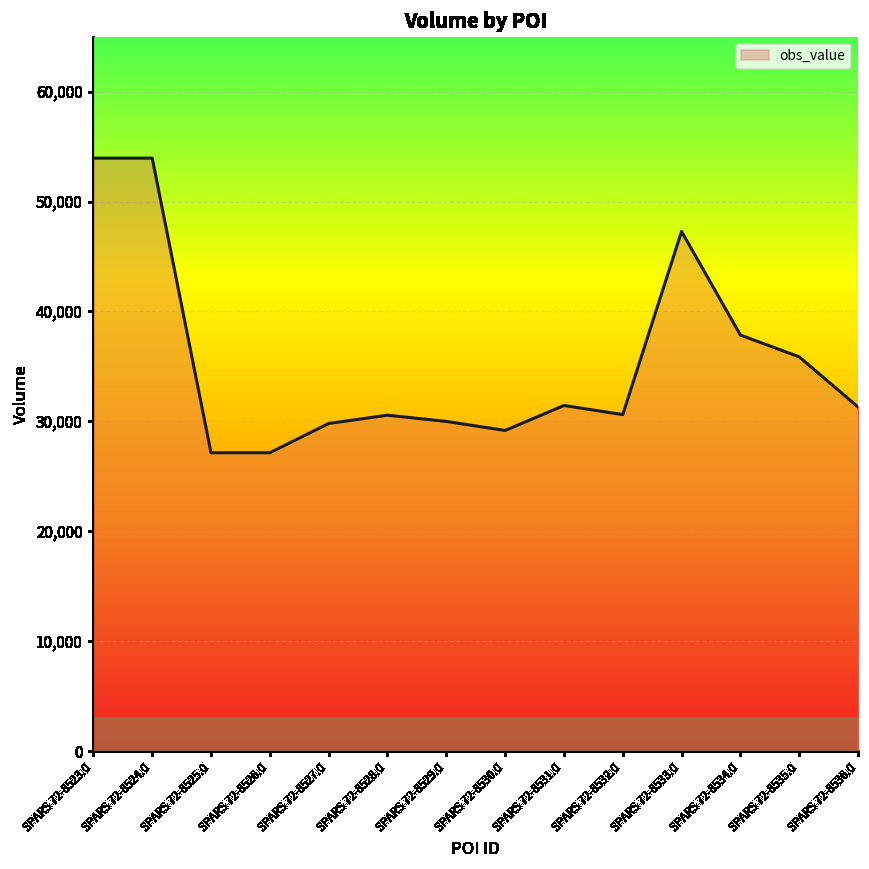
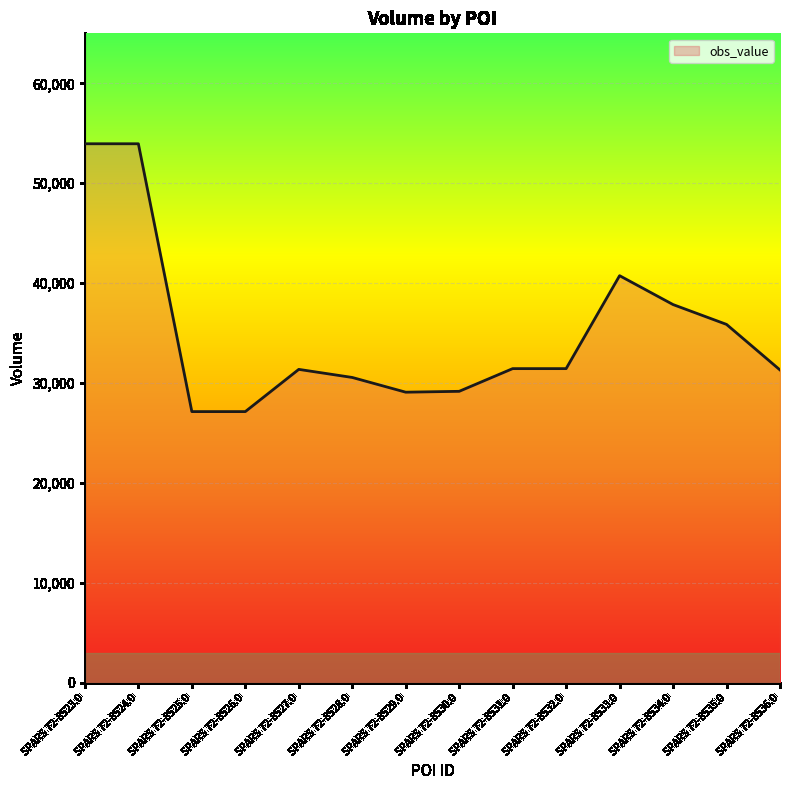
  {
    "SPARS 72-8523.0": "54,000",
    "SPARS 72-8524.0": "54,000",
    "SPARS 72-8525.0": "27,000",
    "SPARS 72-8526.0": "27,000",
-   "SPARS 72-8527.0": "30,000",
+   "SPARS 72-8527.0": "31,000",
    "SPARS 72-8528.0": "31,000",
-   "SPARS 72-8529.0": "30,000",
+   "SPARS 72-8529.0": "29,000",
    "SPARS 72-8530.0": "29,000",
    "SPARS 72-8531.0": "31,000",
-   "SPARS 72-8532.0": "30,600",
-   "SPARS 72-8533.0": "47,000",
+   "SPARS 72-8532.0": "31,500",
+   "SPARS 72-8533.0": "41,000",
    "SPARS 72-8534.0": "38,000",
    "SPARS 72-8535.0": "36,000",
    "SPARS 72-8536.0": "31,000"
  }
